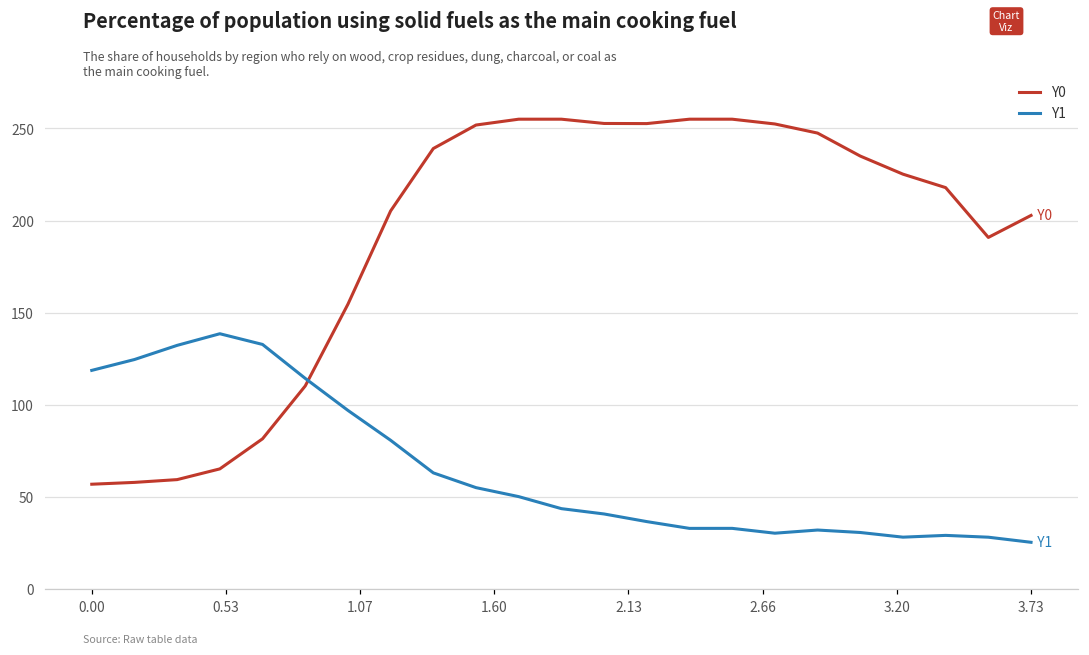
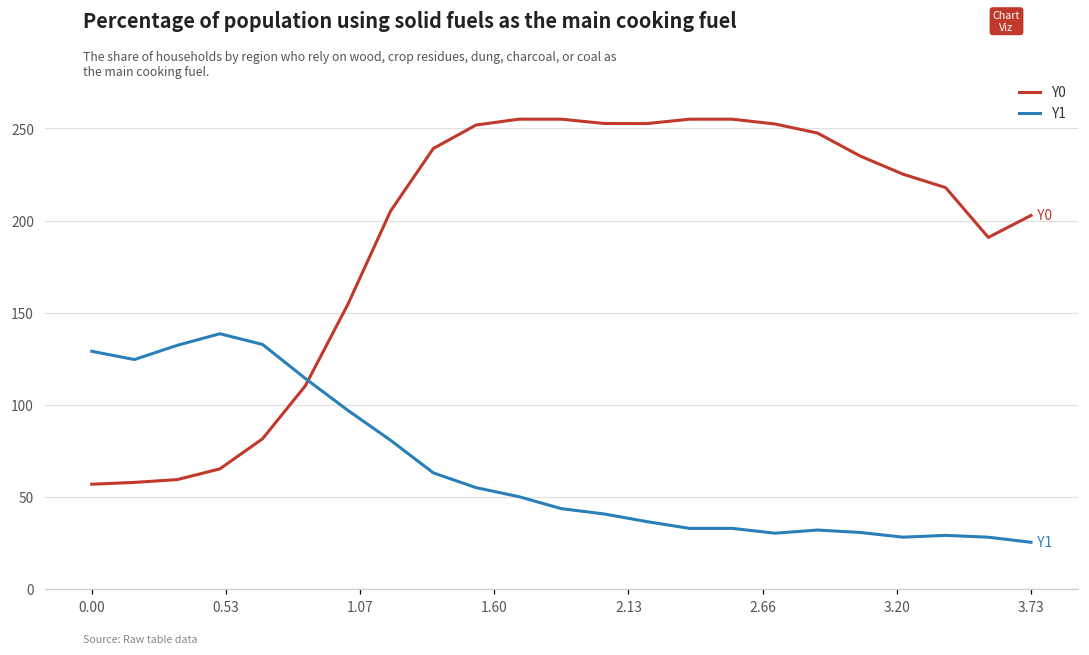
  {
    "Y0": {
      "0.00": 57,
      "3.73": 203
    },
    "Y1": {
-     "0.00": 119,
+     "0.00": 129,
      "3.73": 26
    }
  }
